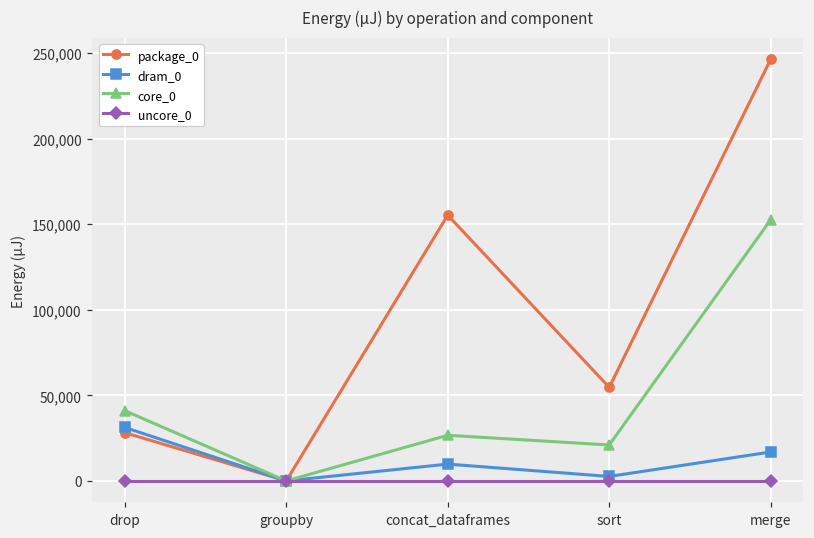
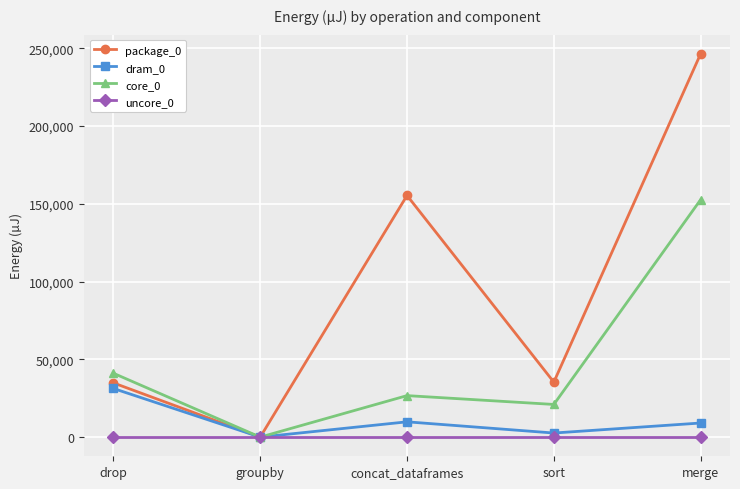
  {
    "package_0": {
-     "drop": "28,000",
+     "drop": "35,000",
      "concat_dataframes": "155,000",
-     "sort": "55,000",
+     "sort": "35,000",
      "merge": "246,000"
    },
    "dram_0": {
      "drop": "31,000",
      "concat_dataframes": "10,000",
      "sort": "3,000",
-     "merge": "17,000"
+     "merge": "9,000"
    },
    "core_0": {
      "drop": "41,000",
      "concat_dataframes": "27,000",
      "sort": "21,000",
      "merge": "153,000"
    },
    "uncore_0": {
      "drop": "0",
      "concat_dataframes": "0",
      "sort": "0",
      "merge": "0"
    }
  }
